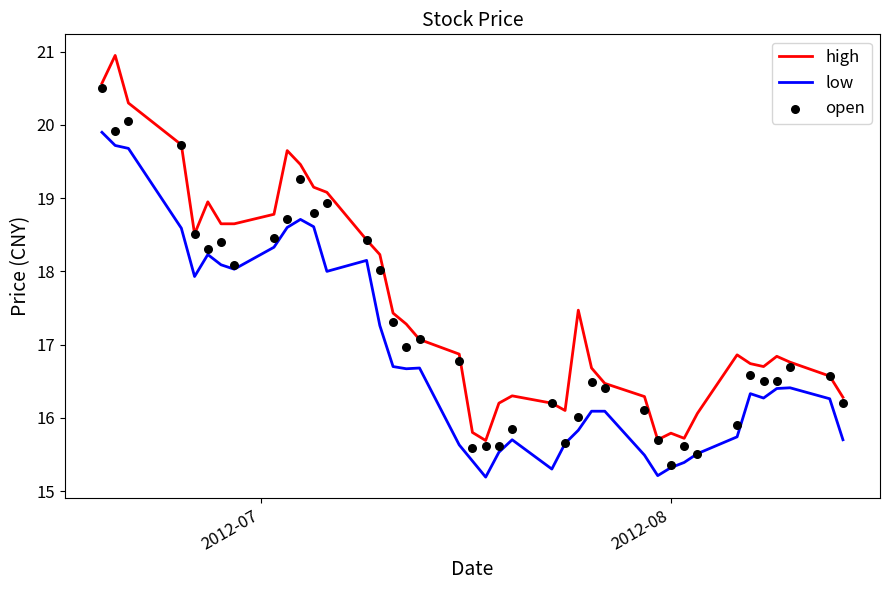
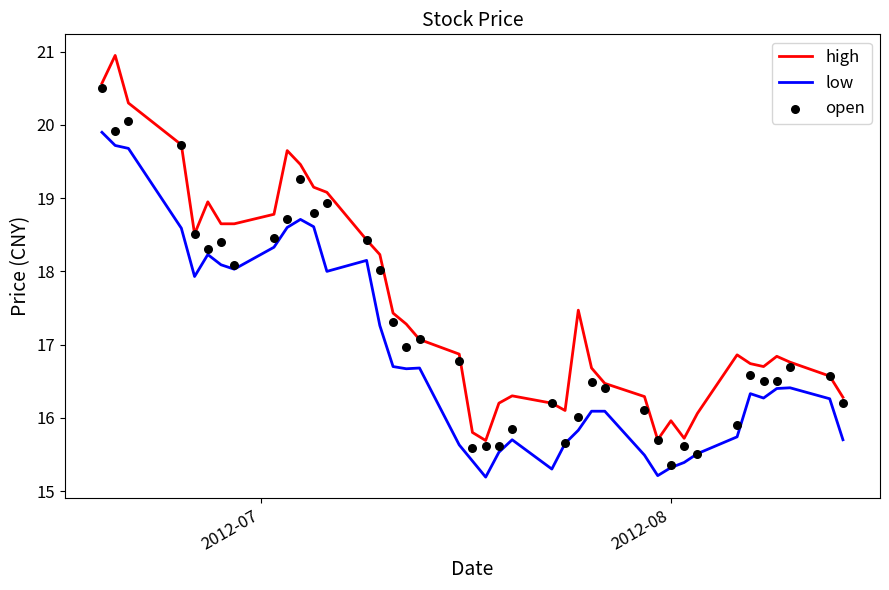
  {
    "high": {
-     "2012-08": 15.8
+     "2012-08": 16.0
    },
    "low": {
      "2012-08": 15.3
    }
  }
